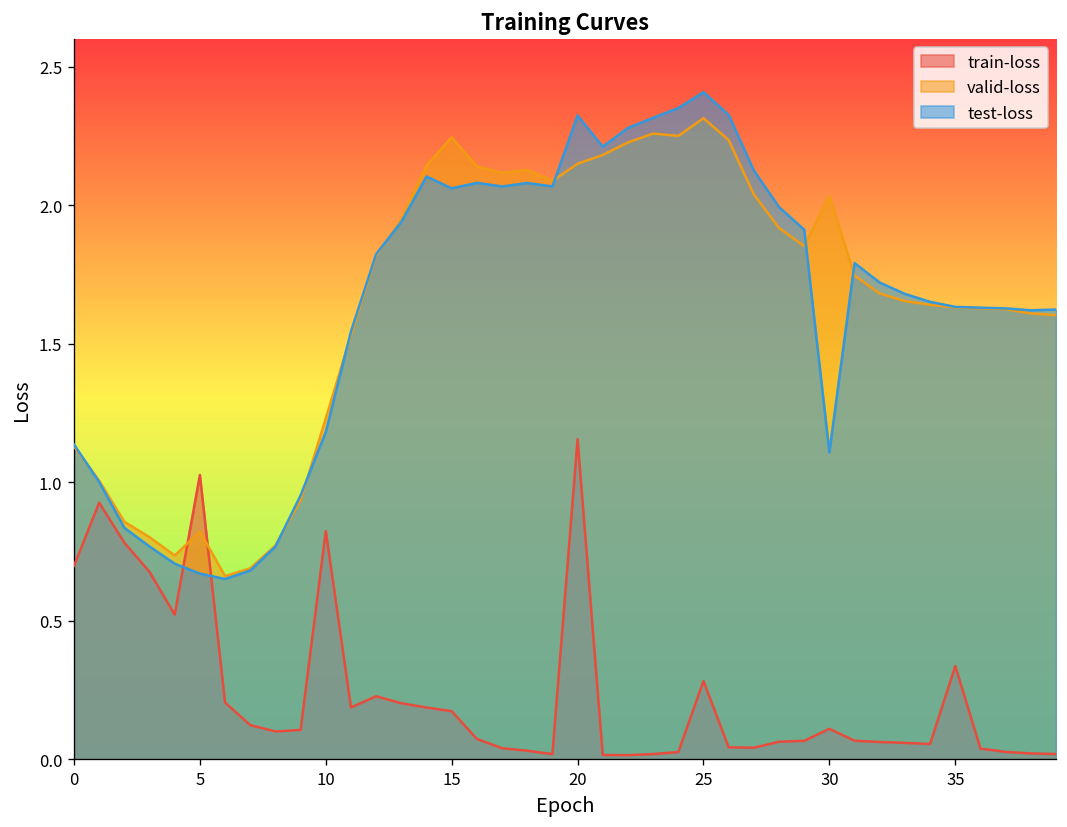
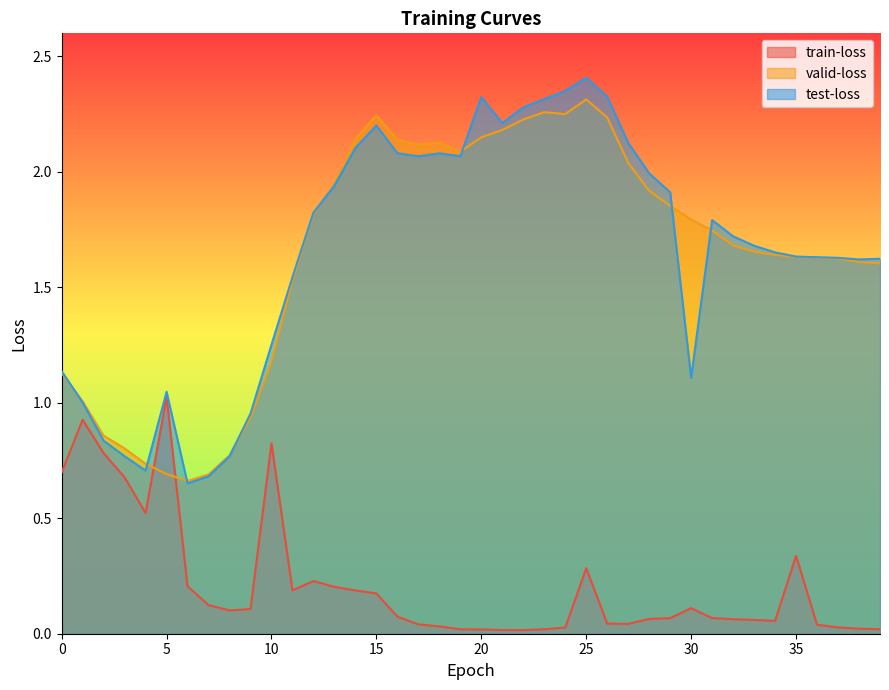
  {
    "train-loss": {
      "0": 0.70,
      "5": 1.03,
      "10": 0.82,
      "15": 0.17,
-     "20": 1.16,
+     "20": 0.02,
      "25": 0.28,
      "30": 0.11,
      "35": 0.34
    },
    "valid-loss": {
-     "5": 0.82,
-     "10": 1.23,
+     "5": 0.69,
+     "10": 1.18,
      "15": 2.24,
      "20": 2.15,
      "25": 2.31,
-     "30": 2.03
+     "30": 1.79
    },
    "test-loss": {
-     "5": 0.67,
-     "10": 1.18,
-     "15": 2.06,
+     "5": 1.05,
+     "10": 1.25,
+     "15": 2.20,
      "20": 2.32,
      "25": 2.41,
      "30": 1.11
    }
  }
